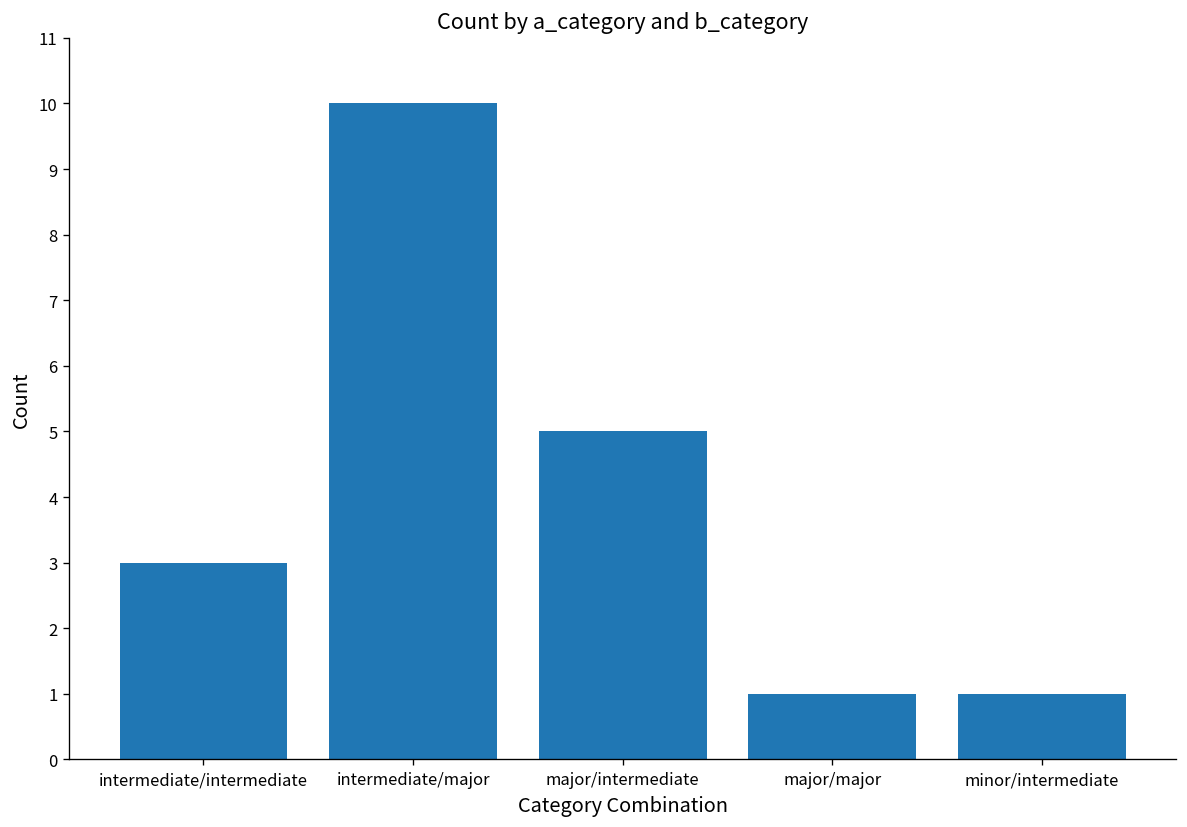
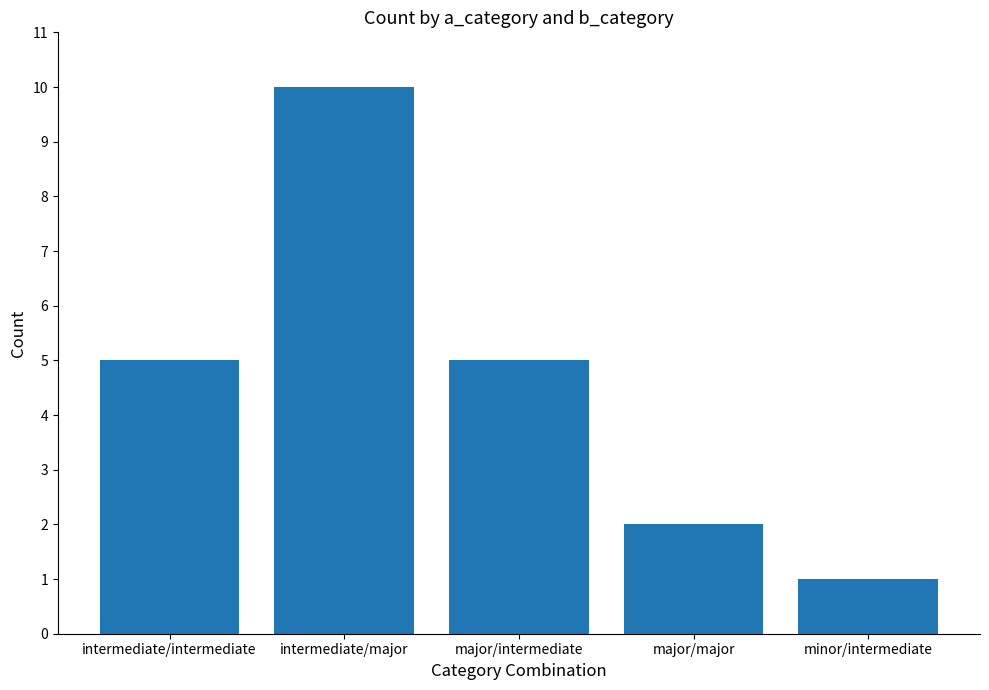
  {
-   "intermediate/intermediate": 3,
+   "intermediate/intermediate": 5,
    "intermediate/major": 10,
    "major/intermediate": 5,
-   "major/major": 1,
+   "major/major": 2,
    "minor/intermediate": 1
  }
